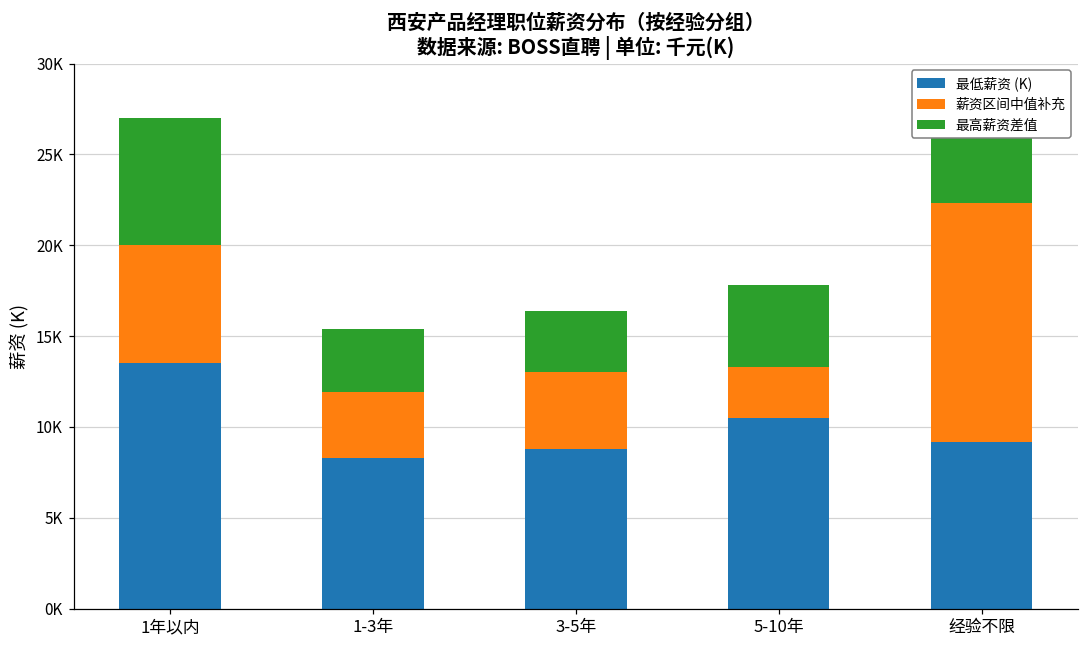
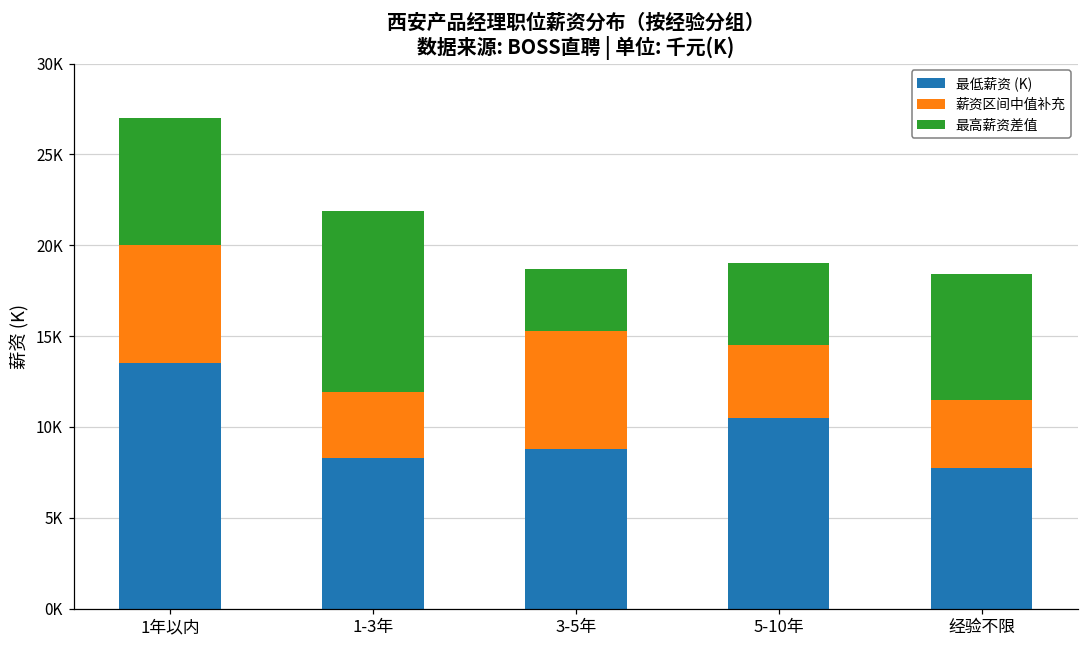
  {
    "最低薪资 (K)": {
      "1年以内": 13500,
      "1-3年": 8300,
      "3-5年": 8800,
      "5-10年": 10500,
-     "经验不限": 9200
+     "经验不限": 7800
    },
    "薪资区间中值补充": {
      "1年以内": 6500,
      "1-3年": 3600,
-     "3-5年": 4200,
-     "5-10年": 2800,
-     "经验不限": 13100
+     "3-5年": 6500,
+     "5-10年": 4000,
+     "经验不限": 3800
    },
    "最高薪资差值": {
      "1年以内": 7000,
-     "1-3年": 3500,
+     "1-3年": 10000,
      "3-5年": 3400,
      "5-10年": 4500
    }
  }
